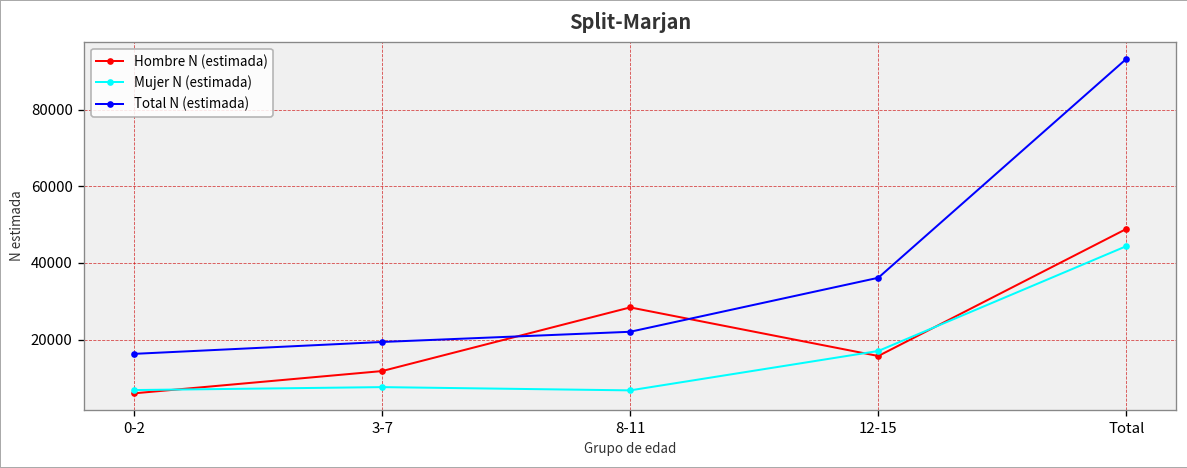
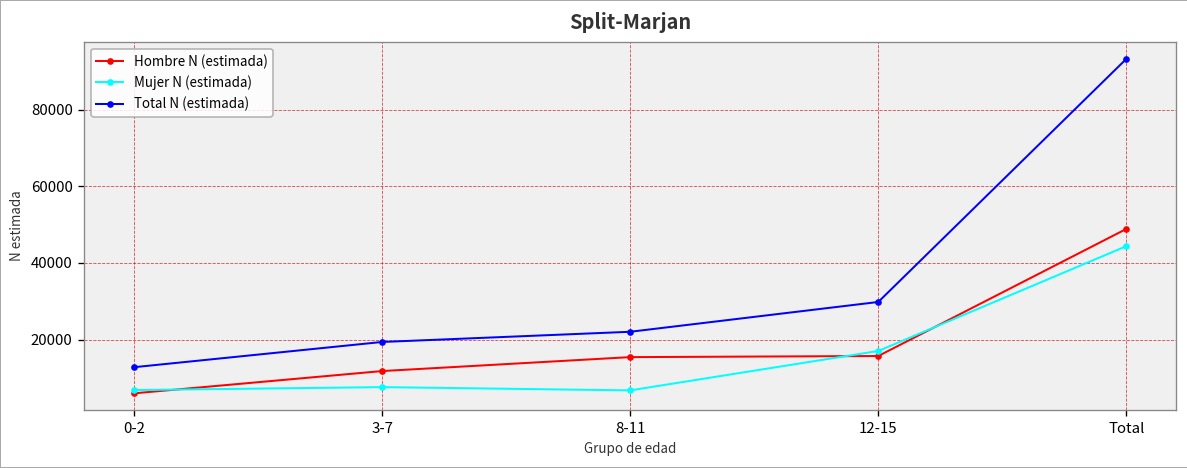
  {
    "Hombre N (estimada)": {
      "0-2": 6000,
      "3-7": 12000,
-     "8-11": 28000,
+     "8-11": 15000,
      "12-15": 16000,
      "Total": 49000
    },
    "Mujer N (estimada)": {
      "0-2": 7000,
      "3-7": 8000,
      "8-11": 7000,
      "12-15": 17000,
      "Total": 44000
    },
    "Total N (estimada)": {
-     "0-2": 16000,
+     "0-2": 13000,
      "3-7": 19000,
      "8-11": 22000,
-     "12-15": 36000,
+     "12-15": 30000,
      "Total": 93000
    }
  }
